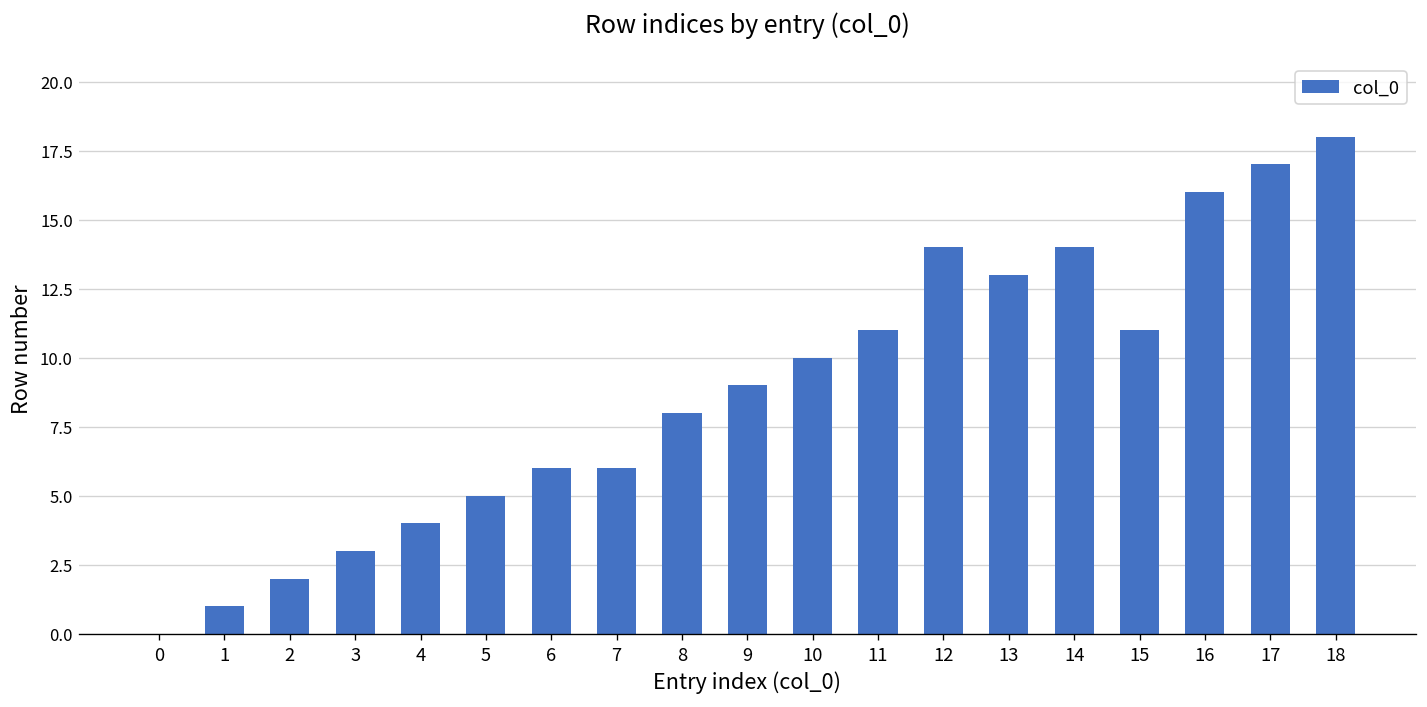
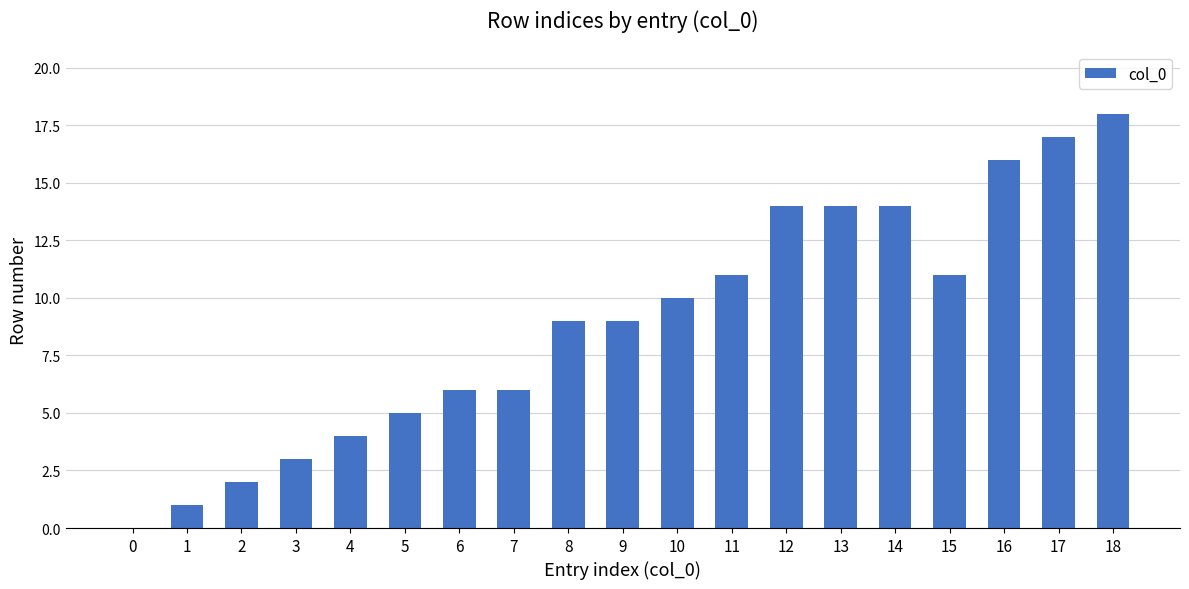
  {
    "0": 0,
    "1": 1,
    "2": 2,
    "3": 3,
    "4": 4,
    "5": 5,
    "6": 6,
    "7": 6,
-   "8": 8,
+   "8": 9,
    "9": 9,
    "10": 10,
    "11": 11,
    "12": 14,
-   "13": 13,
+   "13": 14,
    "14": 14,
    "15": 11,
    "16": 16,
    "17": 17,
    "18": 18
  }
